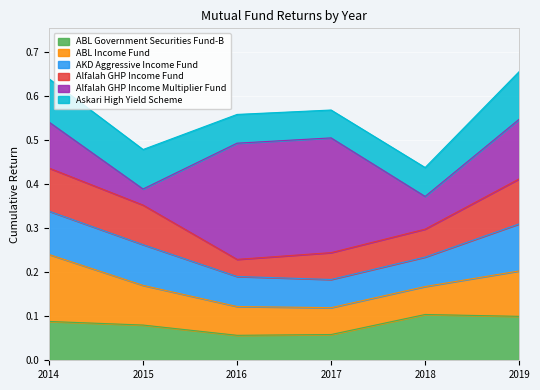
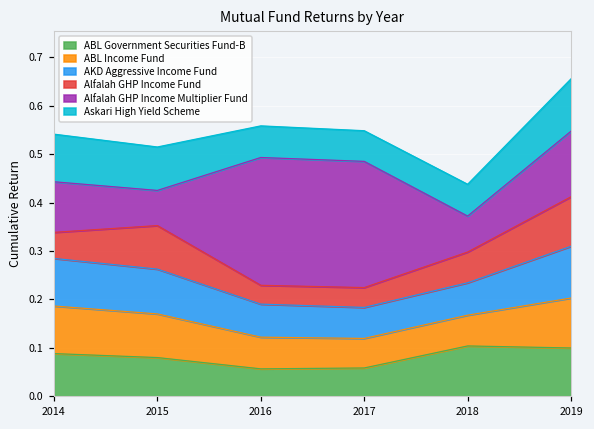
  {
    "ABL Government Securities Fund-B": {
      "2014": 0.09,
      "2015": 0.08,
      "2016": 0.06,
      "2017": 0.06,
      "2018": 0.10,
      "2019": 0.10
    },
    "ABL Income Fund": {
-     "2014": 0.15,
+     "2014": 0.10,
      "2015": 0.09,
      "2016": 0.07,
      "2017": 0.06,
      "2018": 0.06,
      "2019": 0.10
    },
    "Alfalah GHP Income Fund": {
-     "2014": 0.10,
+     "2014": 0.05,
      "2015": 0.09,
      "2016": 0.04,
-     "2017": 0.06,
+     "2017": 0.04,
      "2018": 0.06,
      "2019": 0.10
    },
    "Alfalah GHP Income Multiplier Fund": {
      "2014": 0.10,
-     "2015": 0.04,
+     "2015": 0.07,
      "2016": 0.26,
      "2017": 0.26,
      "2018": 0.07,
      "2019": 0.14
    }
  }
